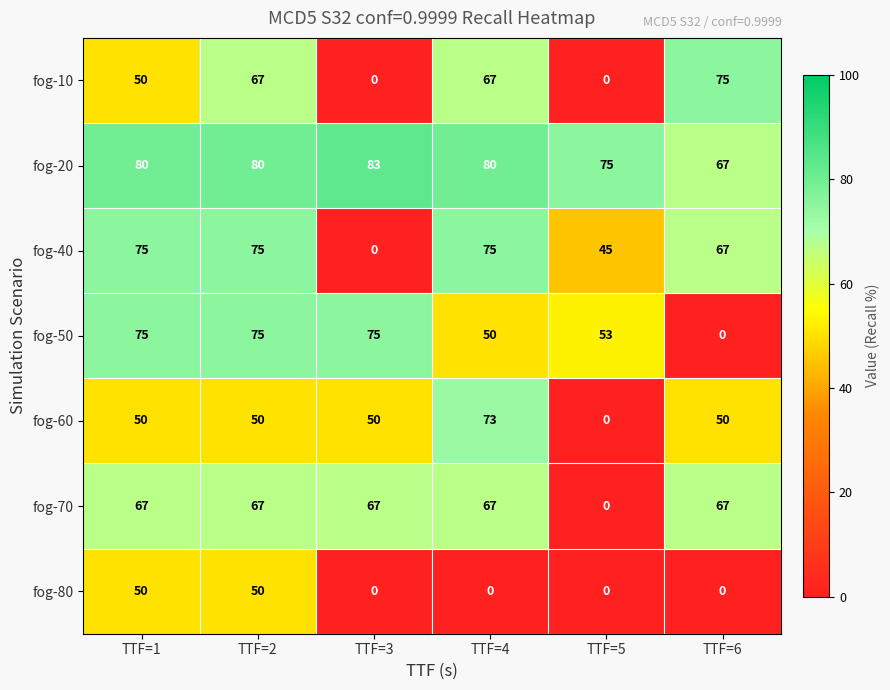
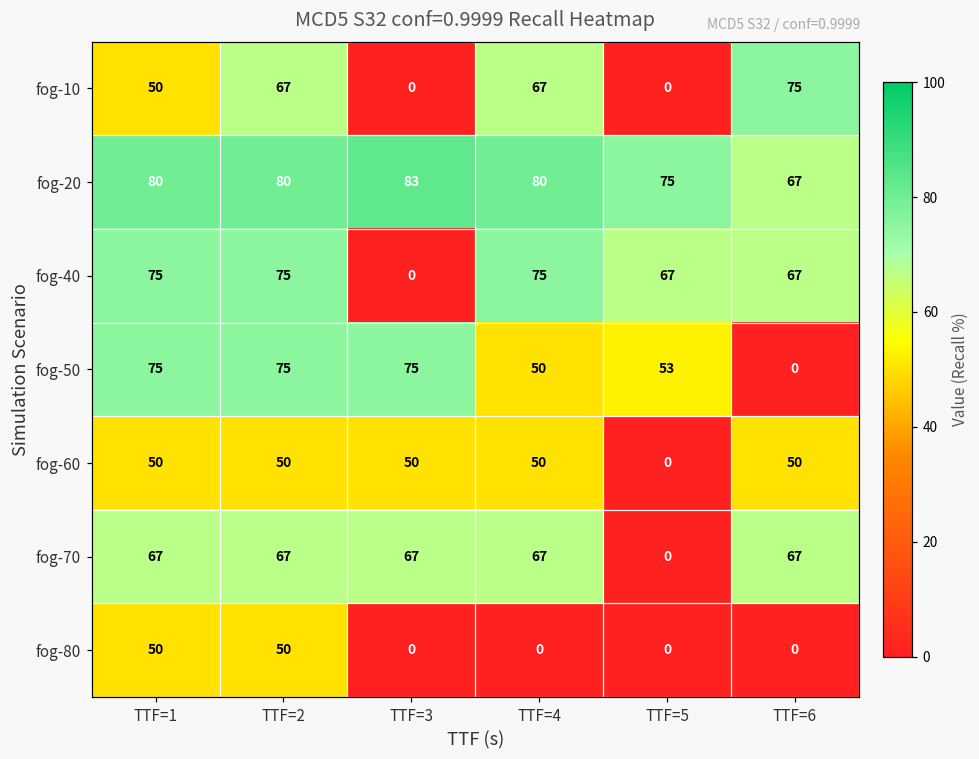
  {
    "fog-10": {
      "TTF=1": 50,
      "TTF=2": 67,
      "TTF=3": 0,
      "TTF=4": 67,
      "TTF=5": 0,
      "TTF=6": 75
    },
    "fog-20": {
      "TTF=1": 80,
      "TTF=2": 80,
      "TTF=3": 83,
      "TTF=4": 80,
      "TTF=5": 75,
      "TTF=6": 67
    },
    "fog-40": {
      "TTF=1": 75,
      "TTF=2": 75,
      "TTF=3": 0,
      "TTF=4": 75,
-     "TTF=5": 45,
+     "TTF=5": 67,
      "TTF=6": 67
    },
    "fog-50": {
      "TTF=1": 75,
      "TTF=2": 75,
      "TTF=3": 75,
      "TTF=4": 50,
      "TTF=5": 53,
      "TTF=6": 0
    },
    "fog-60": {
      "TTF=1": 50,
      "TTF=2": 50,
      "TTF=3": 50,
-     "TTF=4": 73,
+     "TTF=4": 50,
      "TTF=5": 0,
      "TTF=6": 50
    },
    "fog-70": {
      "TTF=1": 67,
      "TTF=2": 67,
      "TTF=3": 67,
      "TTF=4": 67,
      "TTF=5": 0,
      "TTF=6": 67
    },
    "fog-80": {
      "TTF=1": 50,
      "TTF=2": 50,
      "TTF=3": 0,
      "TTF=4": 0,
      "TTF=5": 0,
      "TTF=6": 0
    }
  }
